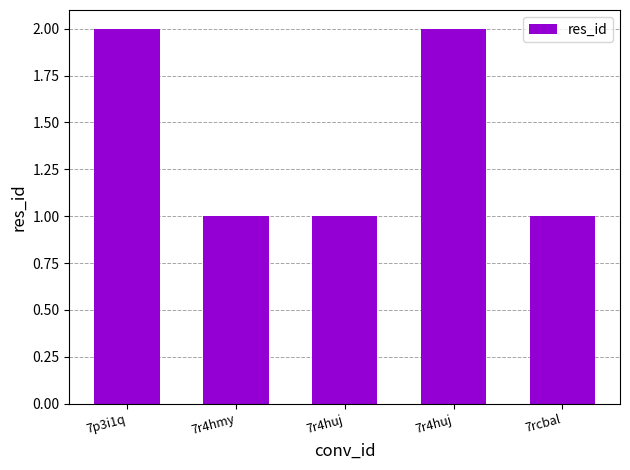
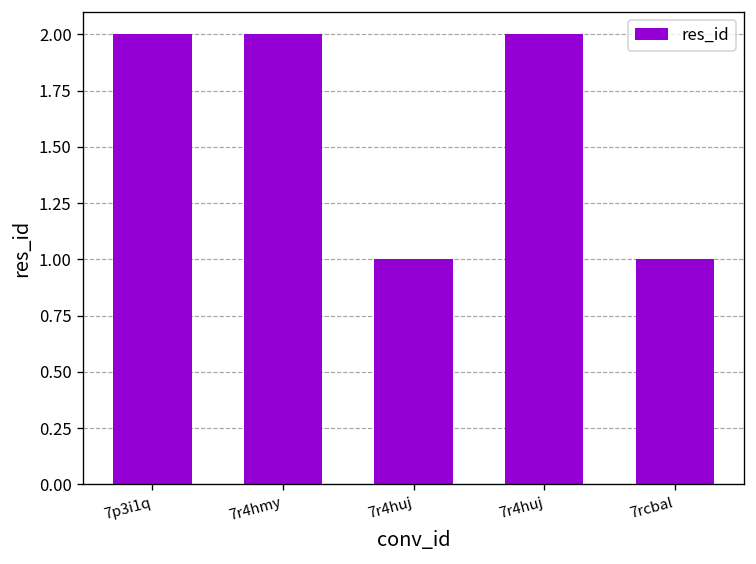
  {
    "7p3i1q": 2,
-   "7r4hmy": 1,
+   "7r4hmy": 2,
    "7rcbal": 1
  }
